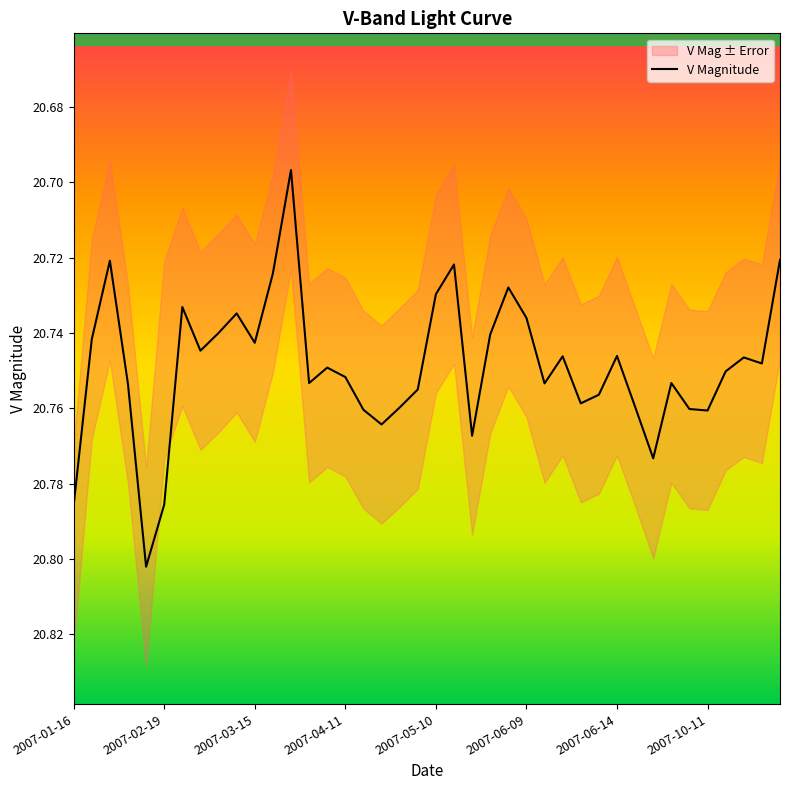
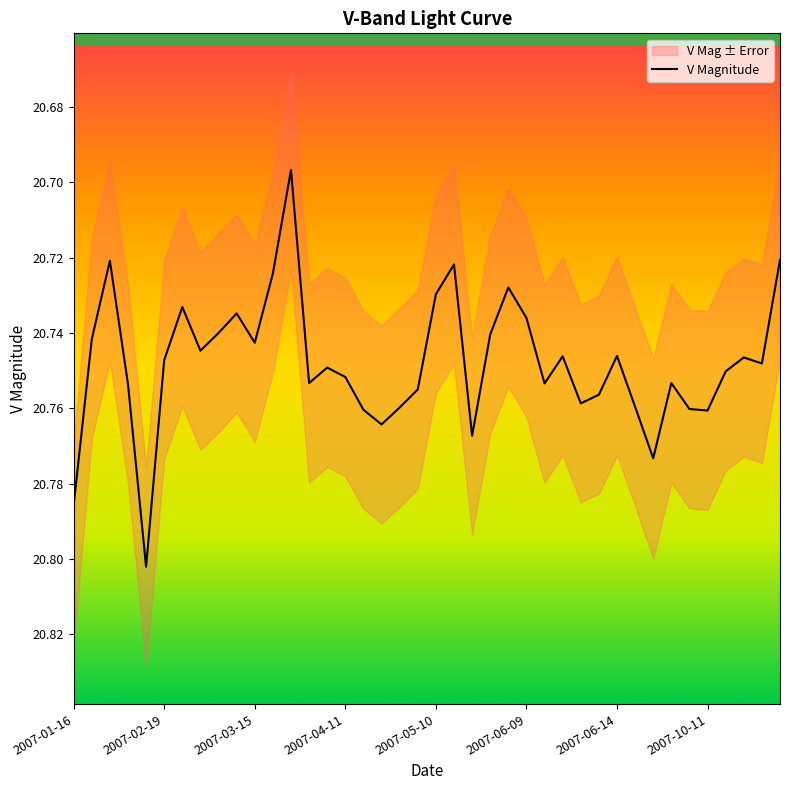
  {
    "V Magnitude": {
      "2007-01-16": 20.786,
-     "2007-02-19": 20.786,
+     "2007-02-19": 20.747,
      "2007-05-10": 20.730
    }
  }
